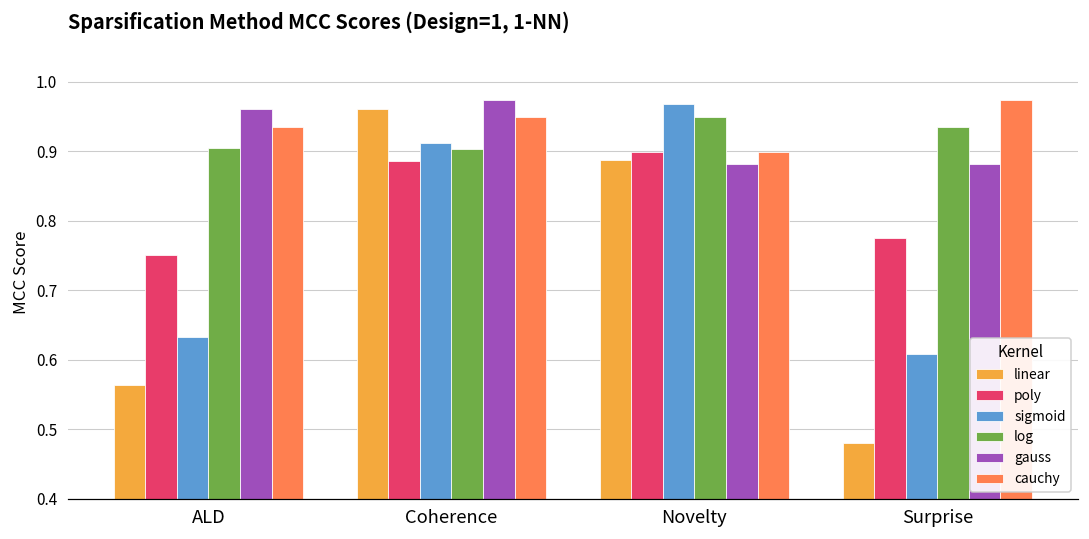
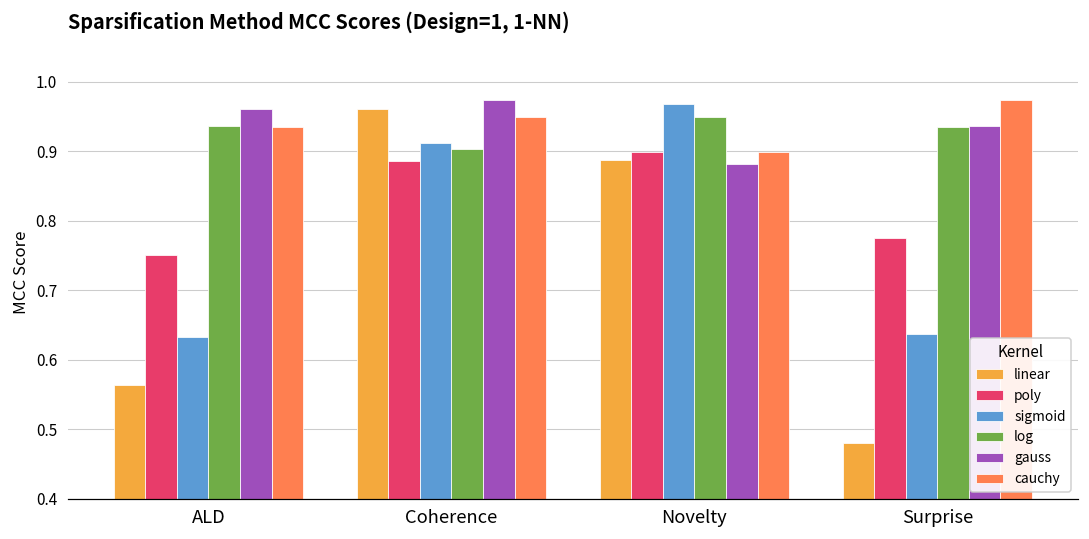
  {
    "poly": {
      "ALD": 0.75,
      "Coherence": 0.89,
      "Novelty": 0.90,
      "Surprise": 0.78
    },
    "sigmoid": {
      "ALD": 0.63,
      "Coherence": 0.91,
      "Novelty": 0.97,
-     "Surprise": 0.61
+     "Surprise": 0.64
    },
    "log": {
-     "ALD": 0.90,
+     "ALD": 0.94,
      "Coherence": 0.90,
      "Novelty": 0.95,
      "Surprise": 0.94
    },
    "gauss": {
      "ALD": 0.96,
      "Coherence": 0.97,
      "Novelty": 0.88,
-     "Surprise": 0.88
+     "Surprise": 0.94
    }
  }
